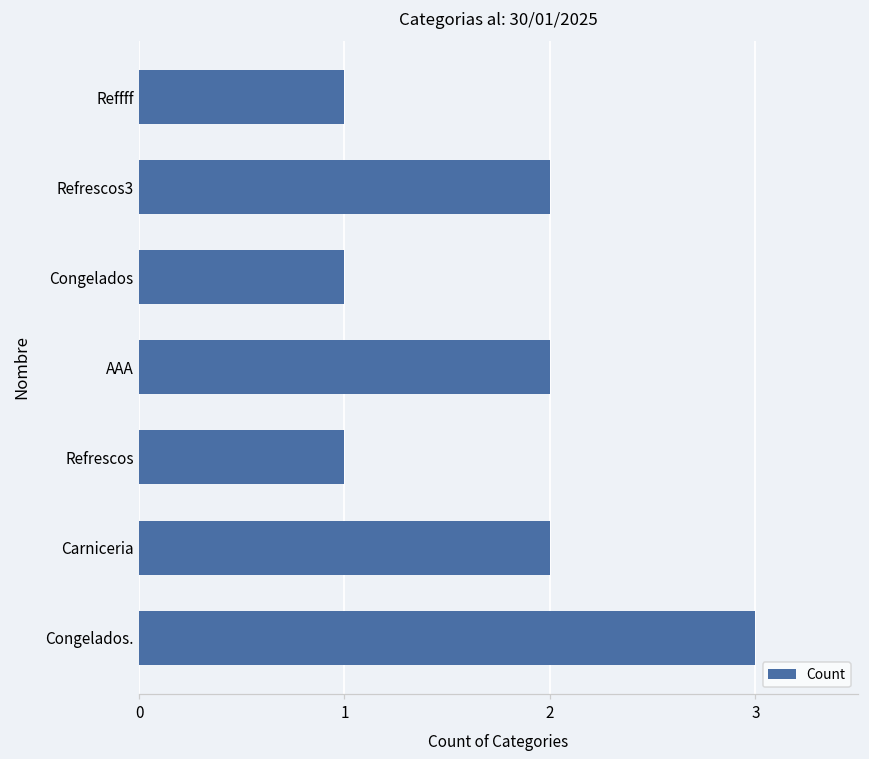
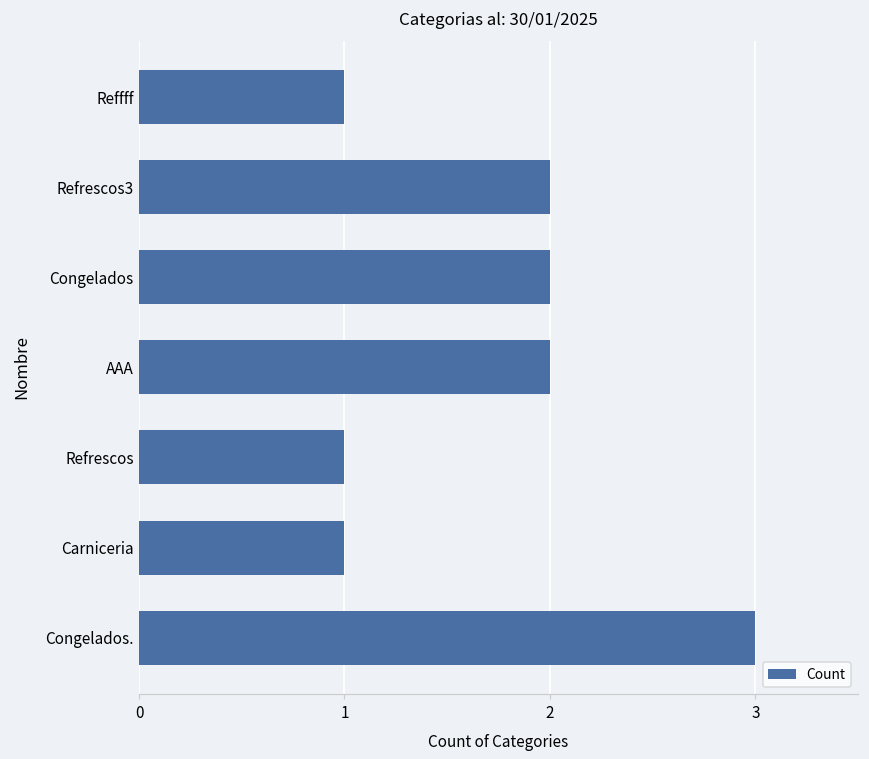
  {
    "Reffff": 1,
    "Refrescos3": 2,
-   "Congelados": 1,
+   "Congelados": 2,
    "AAA": 2,
    "Refrescos": 1,
-   "Carniceria": 2,
+   "Carniceria": 1,
    "Congelados.": 3
  }
